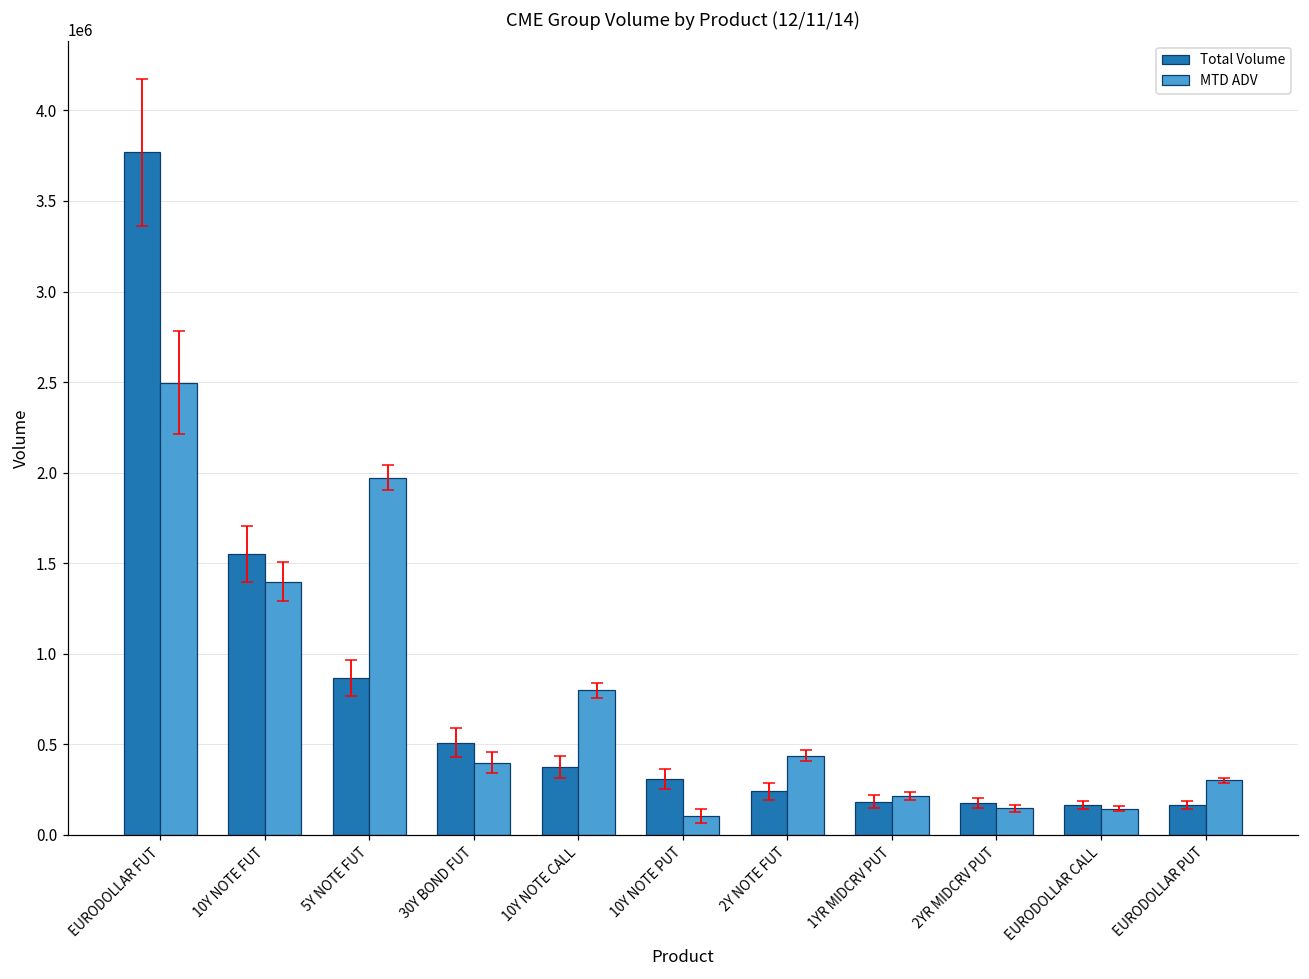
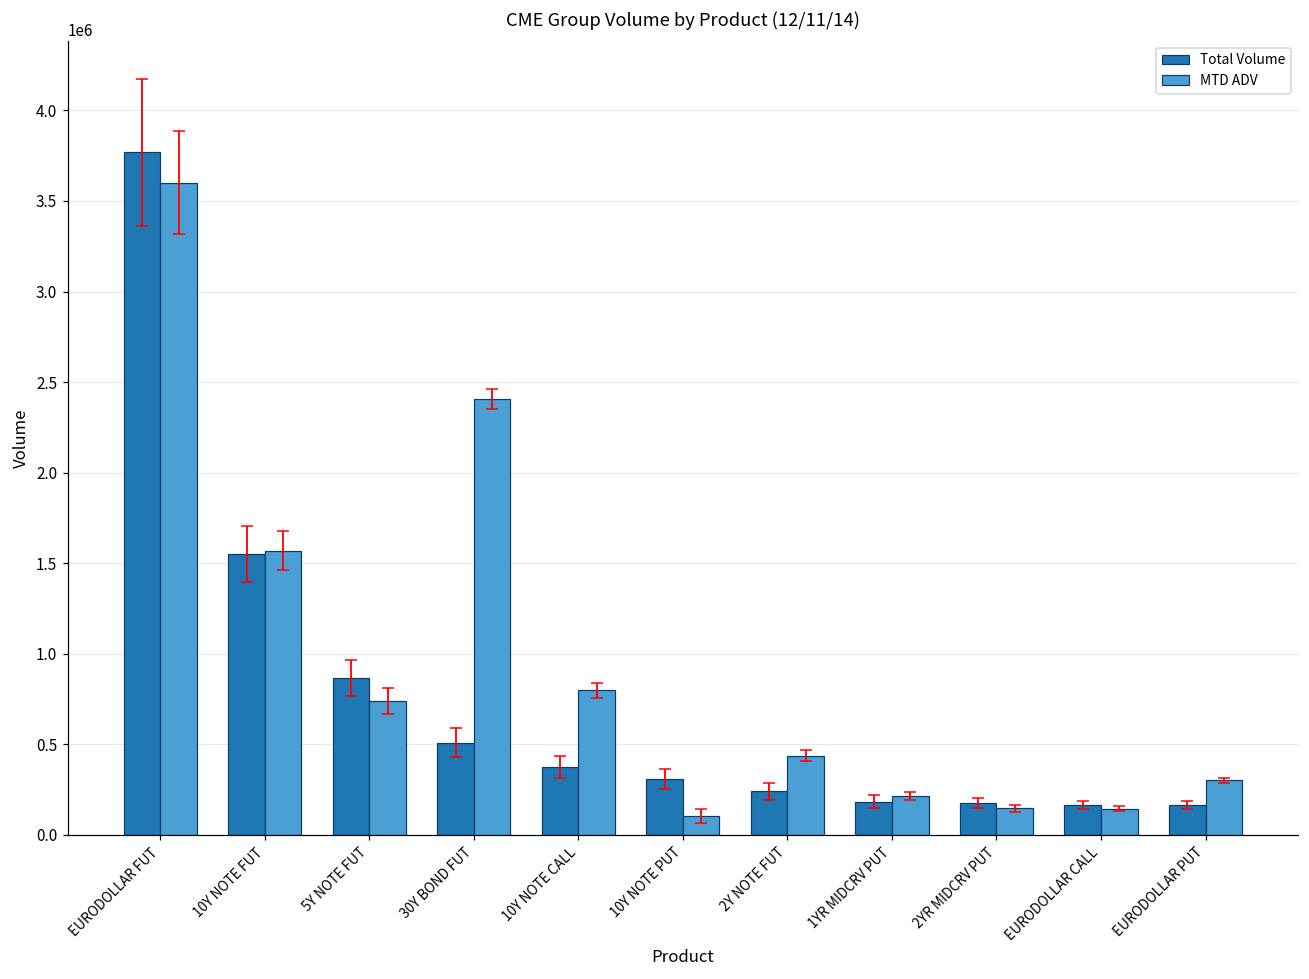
  {
    "MTD ADV": {
-     "EURODOLLAR FUT": 2500000,
-     "10Y NOTE FUT": 1400000,
-     "5Y NOTE FUT": 1970000,
-     "30Y BOND FUT": 400000,
+     "EURODOLLAR FUT": 3600000,
+     "10Y NOTE FUT": 1570000,
+     "5Y NOTE FUT": 740000,
+     "30Y BOND FUT": 2410000,
      "10Y NOTE CALL": 800000,
      "10Y NOTE PUT": 110000,
      "2Y NOTE FUT": 440000,
      "1YR MIDCRV PUT": 220000,
      "2YR MIDCRV PUT": 150000,
      "EURODOLLAR CALL": 150000,
      "EURODOLLAR PUT": 300000
    }
  }
